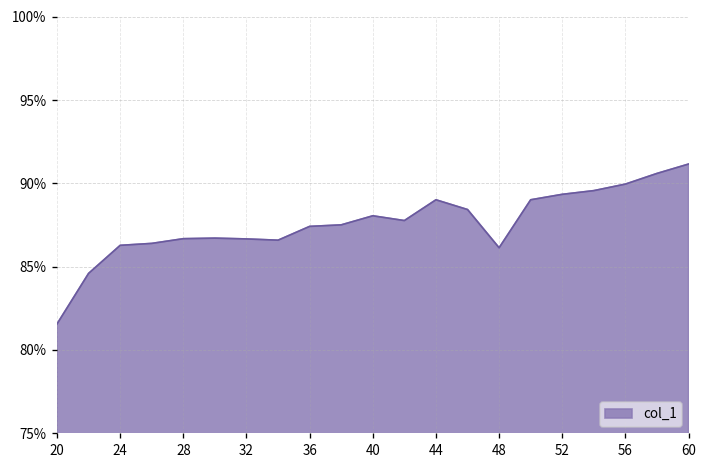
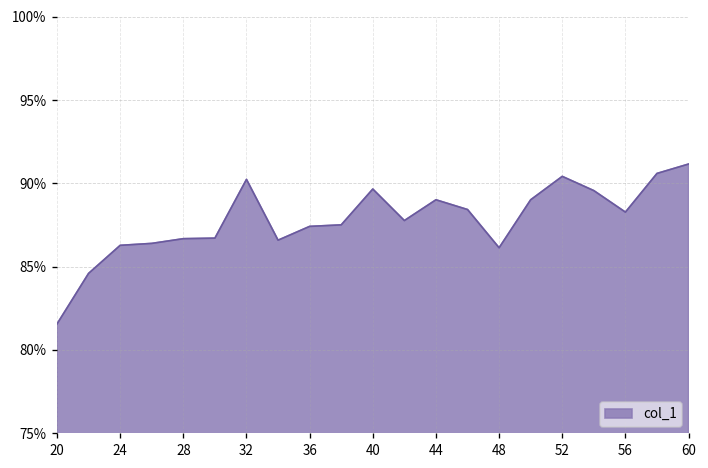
  {
    "20": "81.6%",
    "24": "86.3%",
    "28": "86.7%",
-   "32": "86.7%",
+   "32": "90.2%",
    "36": "87.4%",
-   "40": "88.1%",
+   "40": "89.7%",
    "44": "89.0%",
    "48": "86.1%",
-   "52": "89.3%",
-   "56": "90.0%",
+   "52": "90.4%",
+   "56": "88.3%",
    "60": "91.2%"
  }
